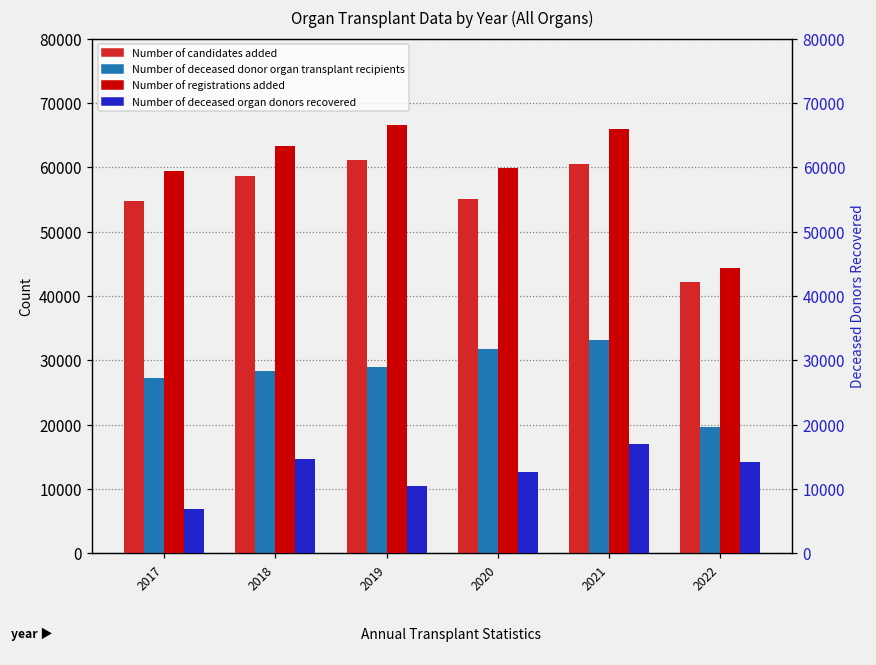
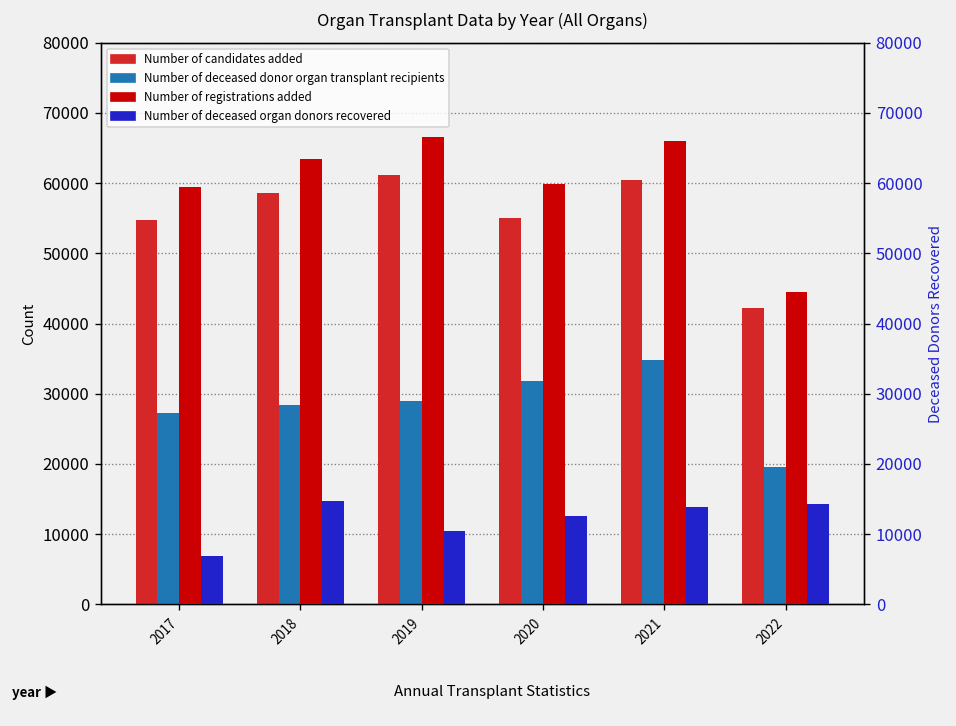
  {
    "Number of deceased donor organ transplant recipients": {
      "2017": 27000,
      "2018": 28000,
      "2019": 29000,
      "2020": 32000,
-     "2021": 33000,
+     "2021": 35000,
      "2022": 20000
    },
    "Number of deceased organ donors recovered": {
      "2017": 7000,
      "2018": 15000,
      "2019": 10000,
      "2020": 13000,
-     "2021": 17000,
+     "2021": 14000,
      "2022": 14000
    }
  }
